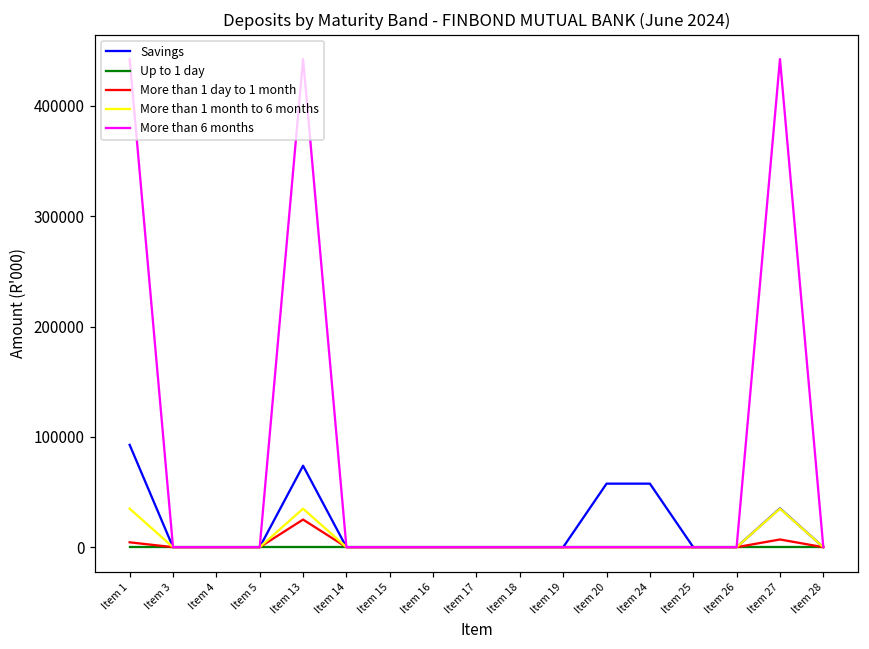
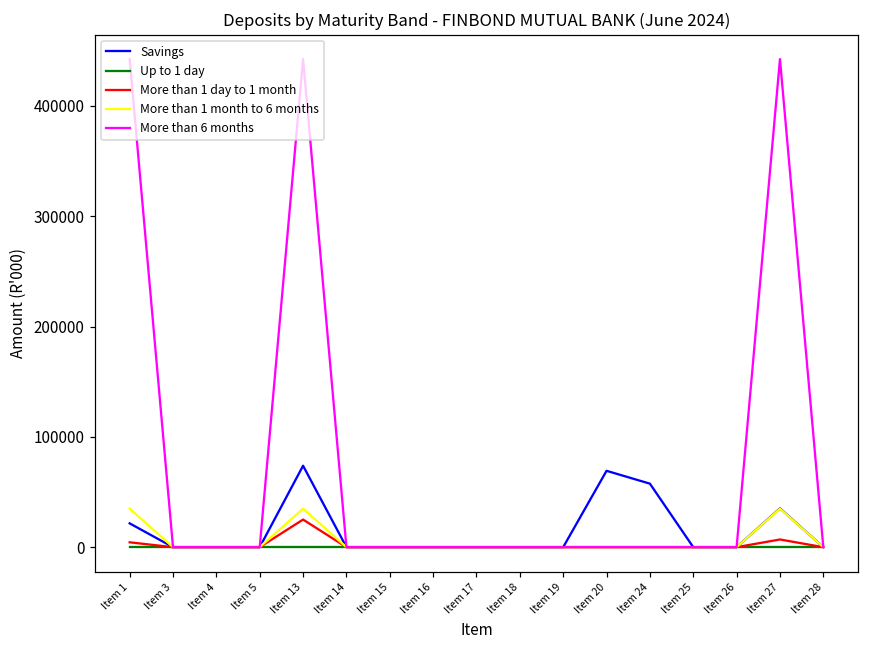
  {
    "Savings": {
-     "Item 1": 93000,
+     "Item 1": 22000,
      "Item 13": 74000,
-     "Item 20": 58000,
+     "Item 20": 69000,
      "Item 24": 58000
    },
    "Up to 1 day": {
      "Item 1": 0,
      "Item 13": 0,
      "Item 27": 0
    },
    "More than 1 day to 1 month": {
      "Item 1": 4000,
      "Item 13": 25000,
      "Item 27": 7000
    },
    "More than 1 month to 6 months": {
      "Item 1": 35000,
      "Item 13": 35000
    },
    "More than 6 months": {
      "Item 27": 442000
    }
  }
